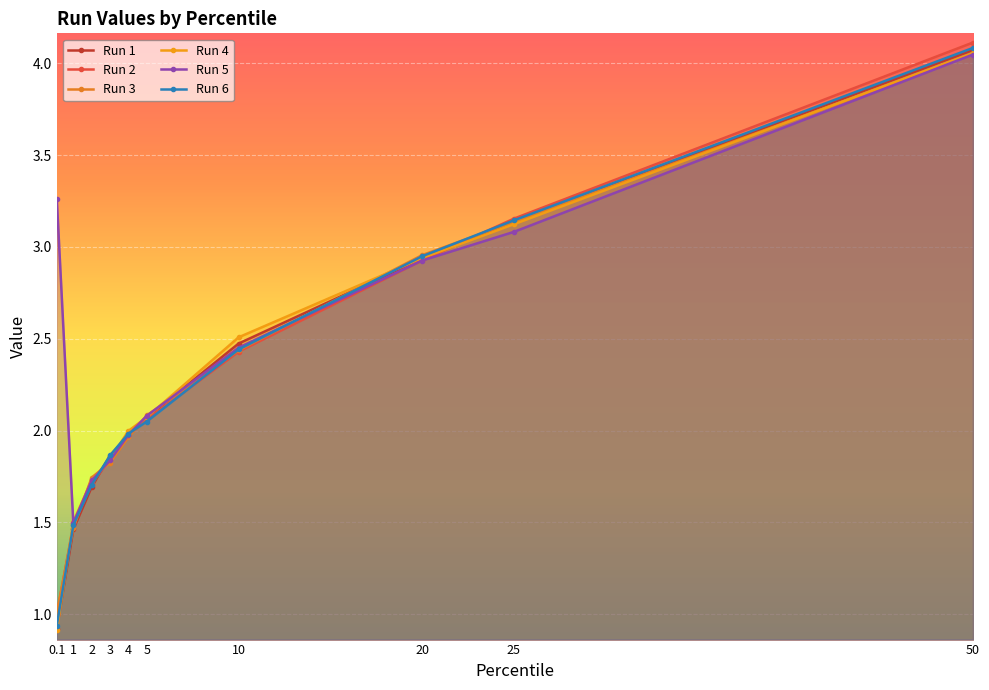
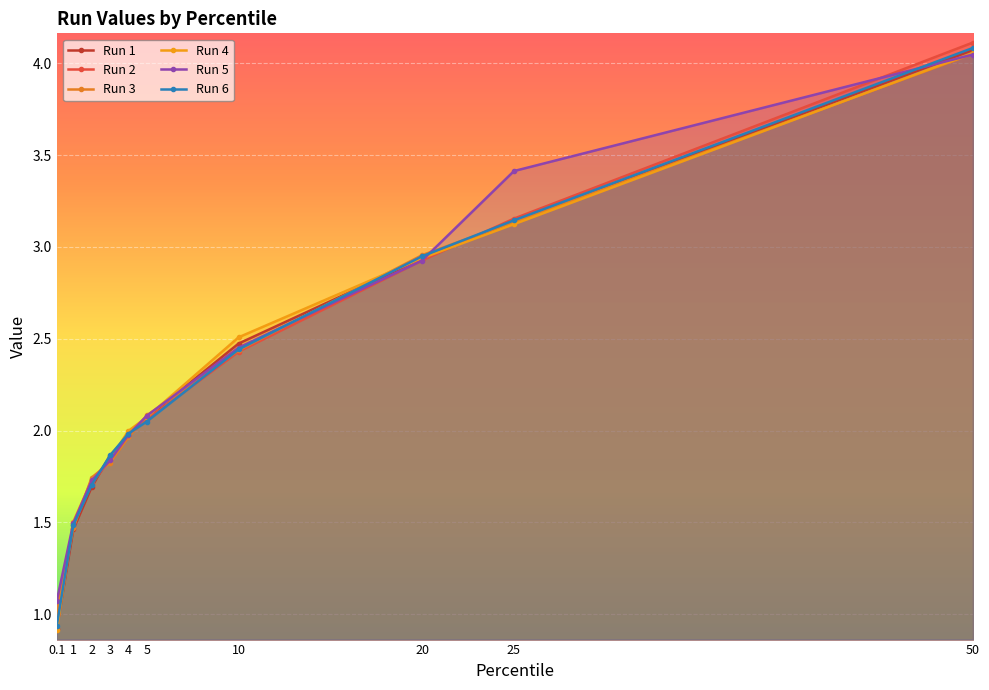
  {
    "Run 5": {
-     "0.1": 3.26,
-     "25": 3.08
+     "0.1": 1.07,
+     "25": 3.41
    },
    "Run 6": {
      "0.1": 0.94
    }
  }
